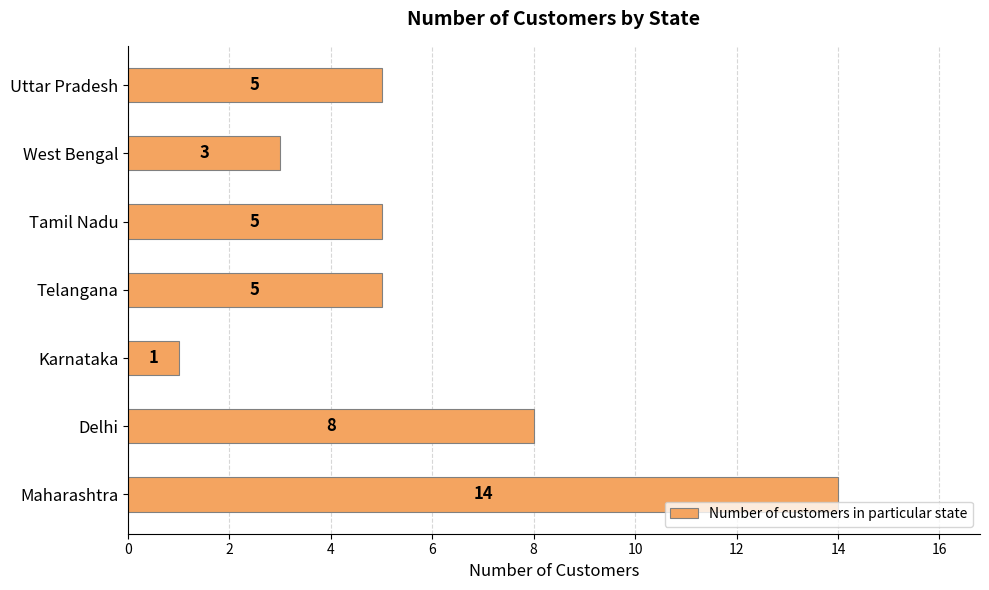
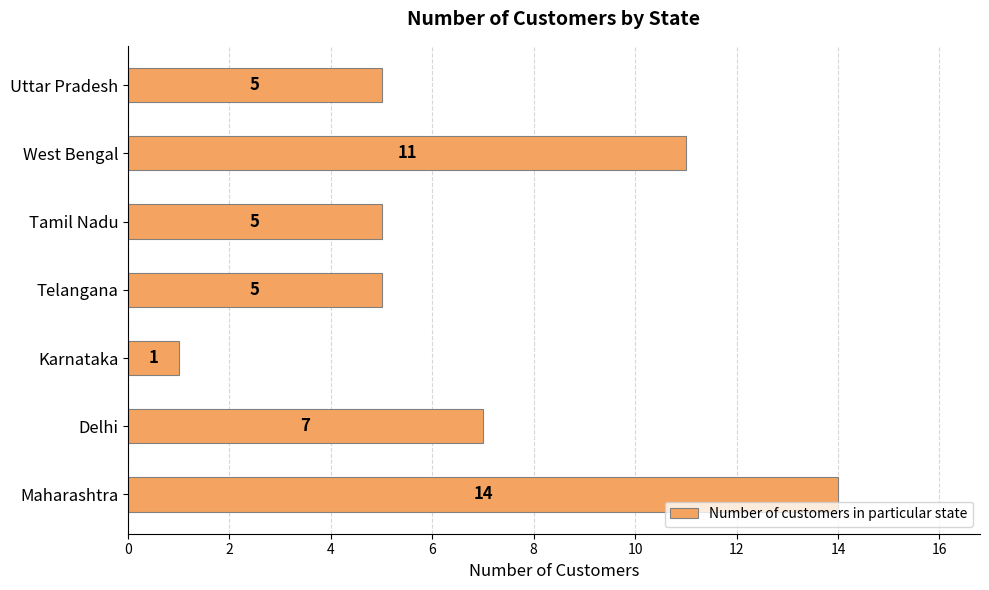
  {
    "Uttar Pradesh": 5,
-   "West Bengal": 3,
+   "West Bengal": 11,
    "Tamil Nadu": 5,
    "Telangana": 5,
    "Karnataka": 1,
-   "Delhi": 8,
+   "Delhi": 7,
    "Maharashtra": 14
  }
